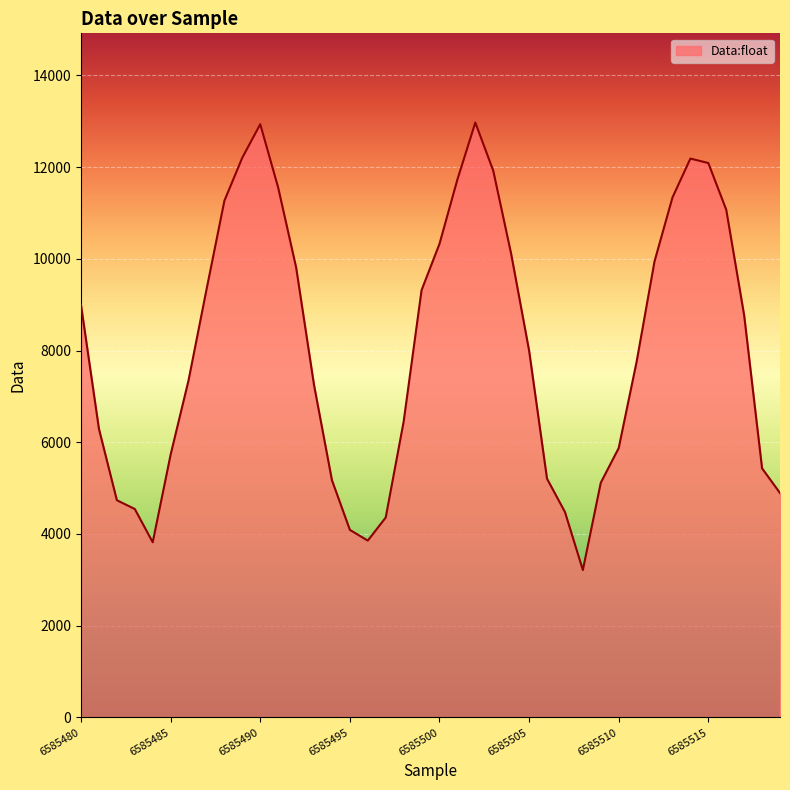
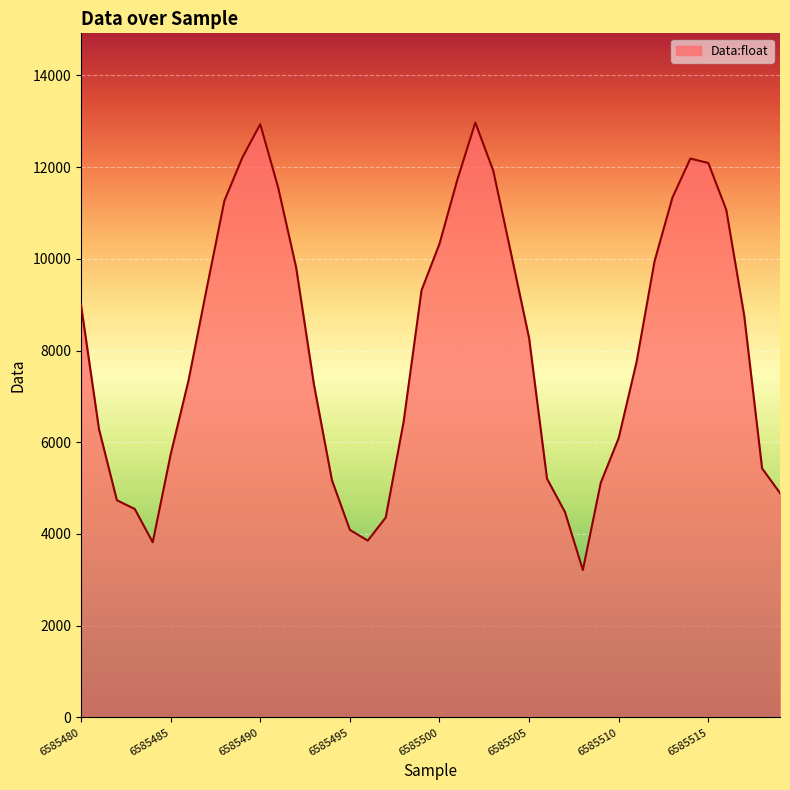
  {
    "6585480": 9000,
    "6585485": 5700,
    "6585490": 12900,
    "6585495": 4100,
    "6585500": 10300,
-   "6585505": 8000,
-   "6585510": 5900,
+   "6585505": 8300,
+   "6585510": 6100,
    "6585515": 12100
  }
